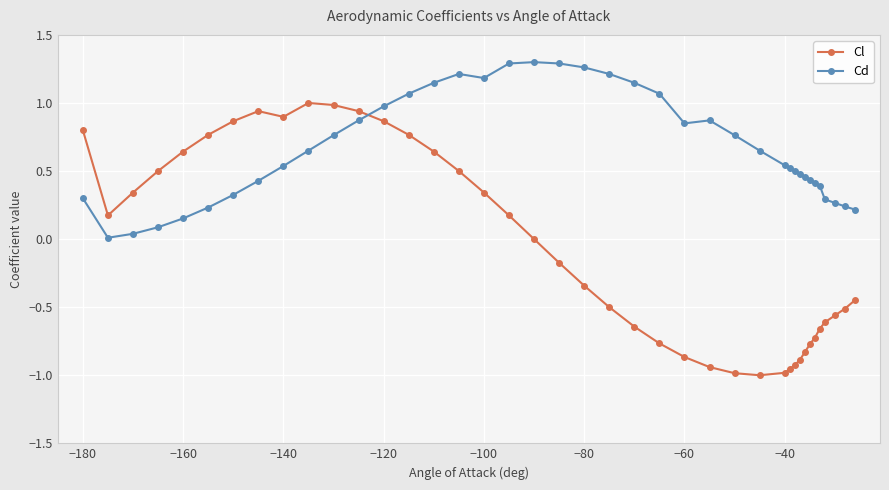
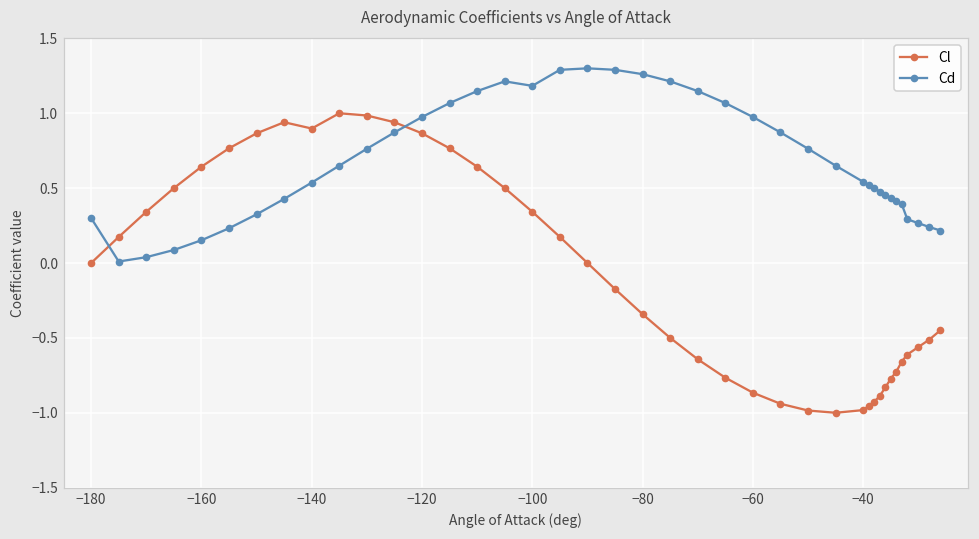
  {
    "Cl": {
-     "−180": 0.8,
+     "−180": 0.0,
      "−160": 0.64,
      "−140": 0.9,
      "−120": 0.87,
      "−100": 0.34,
      "−80": -0.34,
      "−60": -0.87,
      "−40": -1.0
    },
    "Cd": {
      "−180": 0.30,
      "−160": 0.15,
      "−140": 0.54,
      "−120": 0.98,
      "−100": 1.18,
      "−80": 1.26,
-     "−60": 0.85,
+     "−60": 0.98,
      "−40": 0.54
    }
  }
